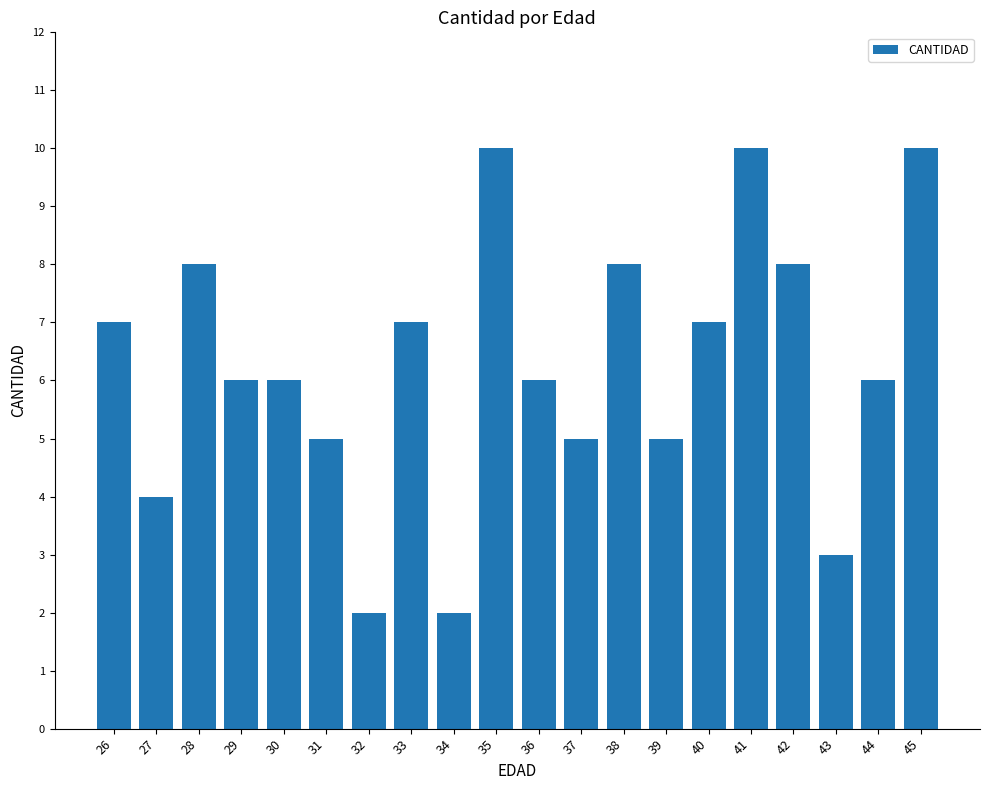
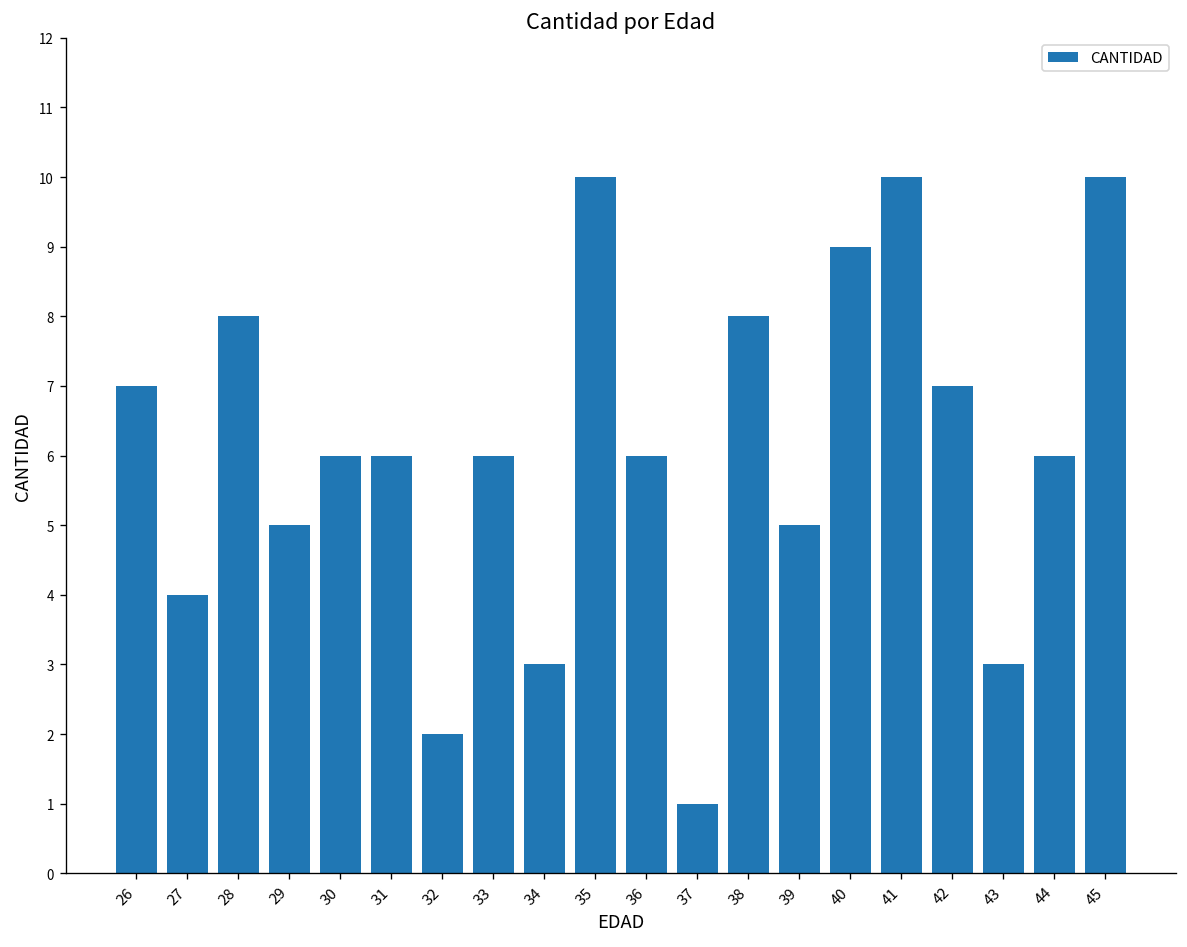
  {
    "26": 7,
    "27": 4,
    "28": 8,
-   "29": 6,
+   "29": 5,
    "30": 6,
-   "31": 5,
+   "31": 6,
    "32": 2,
-   "33": 7,
-   "34": 2,
+   "33": 6,
+   "34": 3,
    "35": 10,
    "36": 6,
-   "37": 5,
+   "37": 1,
    "38": 8,
    "39": 5,
-   "40": 7,
+   "40": 9,
    "41": 10,
-   "42": 8,
+   "42": 7,
    "43": 3,
    "44": 6,
    "45": 10
  }
